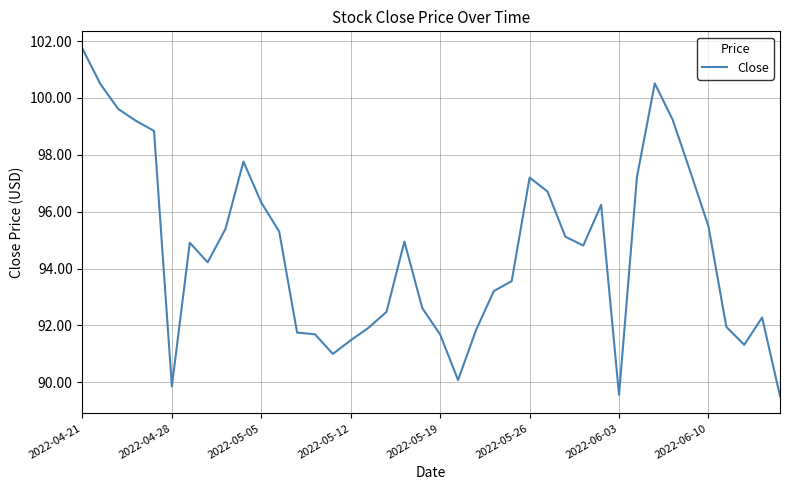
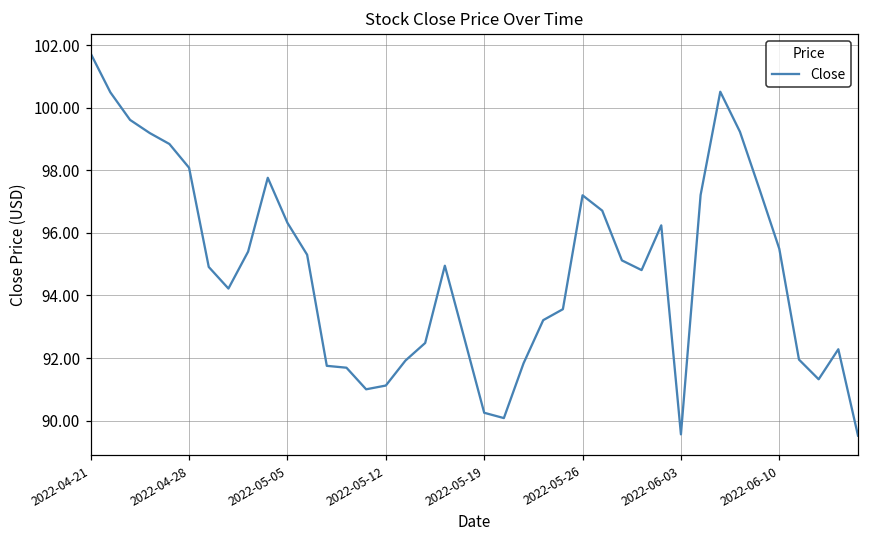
  {
    "2022-04-21": 101.7,
-   "2022-04-28": 89.9,
+   "2022-04-28": 98.1,
    "2022-05-05": 96.3,
-   "2022-05-12": 91.5,
-   "2022-05-19": 91.7,
+   "2022-05-12": 91.1,
+   "2022-05-19": 90.3,
    "2022-05-26": 97.2,
    "2022-06-03": 89.6,
    "2022-06-10": 95.5
  }
